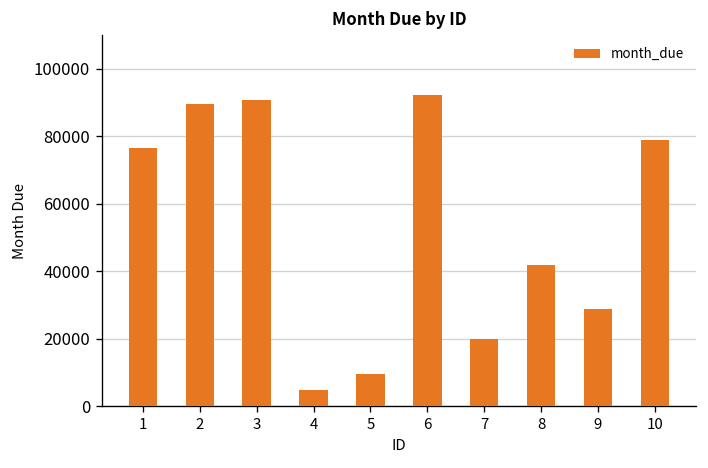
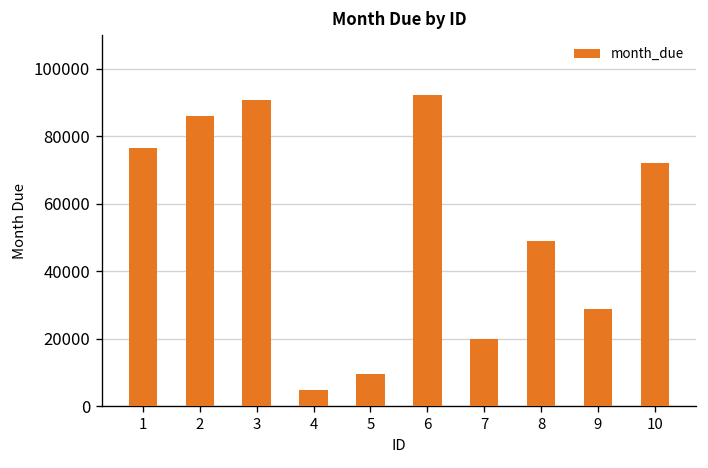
  {
    "1": 77000,
-   "2": 90000,
+   "2": 86000,
    "3": 91000,
    "4": 5000,
    "5": 10000,
    "6": 92000,
    "7": 20000,
-   "8": 42000,
+   "8": 49000,
    "9": 29000,
-   "10": 79000
+   "10": 72000
  }
